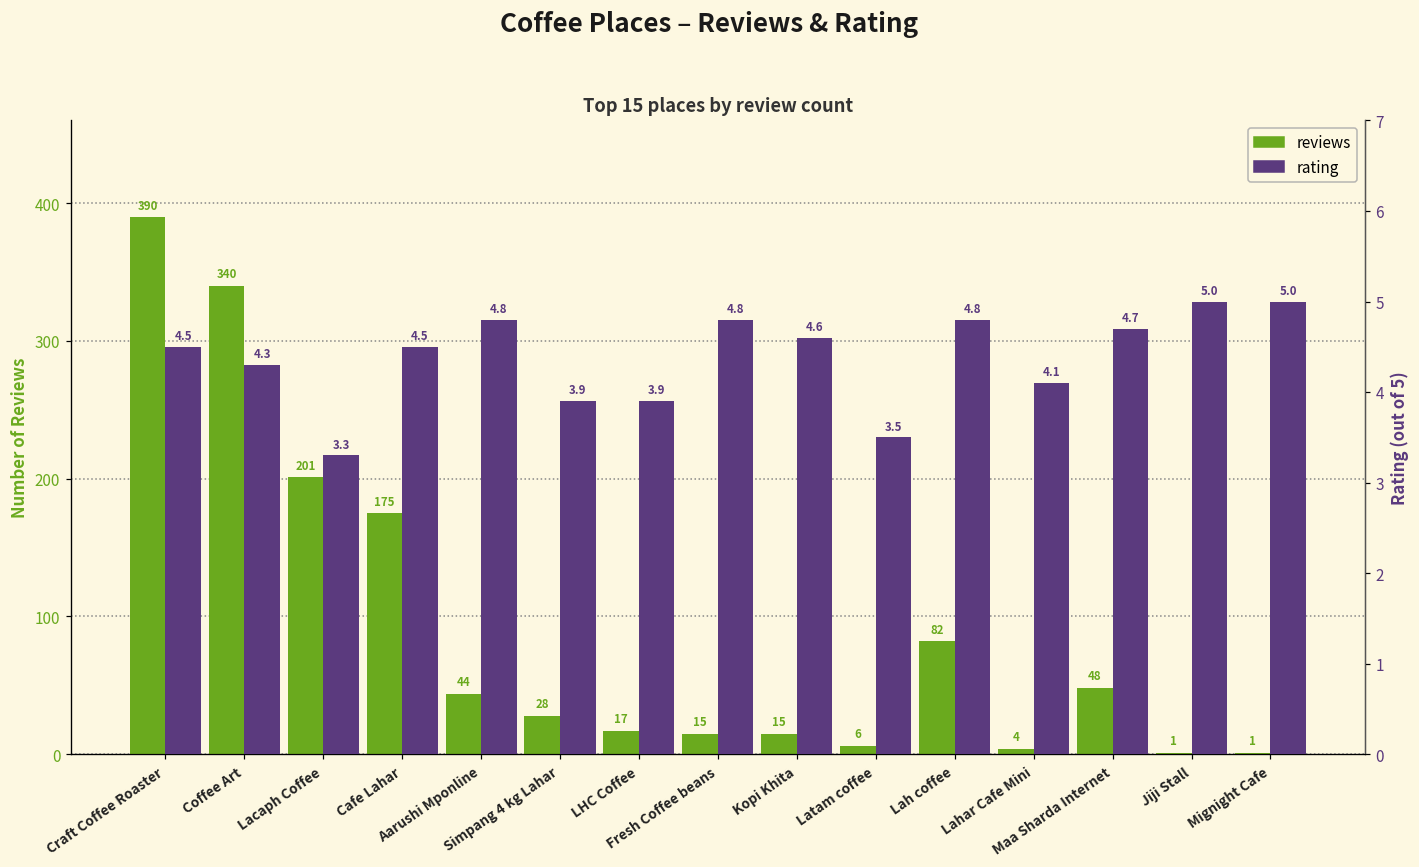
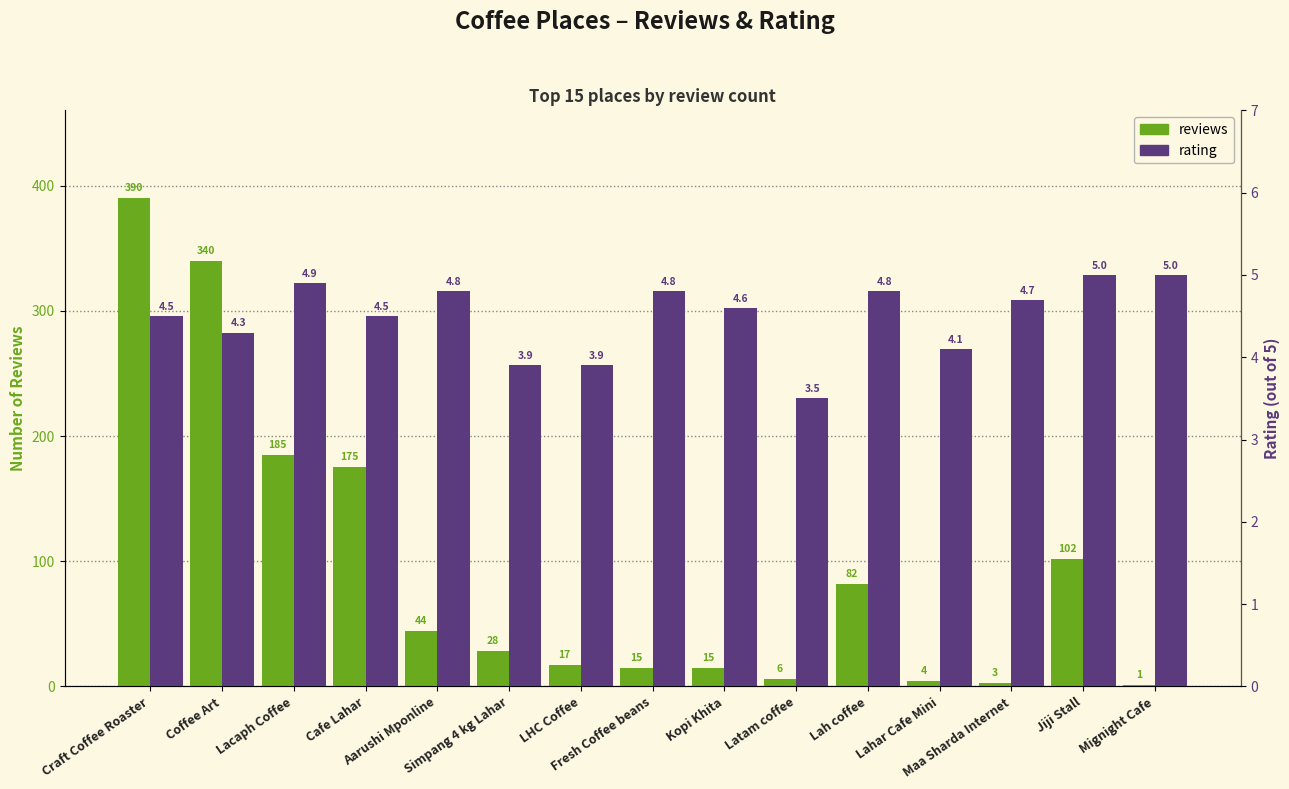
  {
    "reviews": {
      "Craft Coffee Roaster": 390,
      "Coffee Art": 340,
-     "Lacaph Coffee": 201,
+     "Lacaph Coffee": 185,
      "Cafe Lahar": 175,
      "Aarushi Mponline": 44,
      "Simpang 4 kg Lahar": 28,
      "LHC Coffee": 17,
      "Fresh Coffee beans": 15,
      "Kopi Khita": 15,
      "Latam coffee": 6,
      "Lah coffee": 82,
      "Lahar Cafe Mini": 4,
-     "Maa Sharda Internet": 48,
-     "Jiji Stall": 1,
+     "Maa Sharda Internet": 3,
+     "Jiji Stall": 102,
      "Mignight Cafe": 1
    },
    "rating": {
      "Craft Coffee Roaster": 4.5,
      "Coffee Art": 4.3,
-     "Lacaph Coffee": 3.3,
+     "Lacaph Coffee": 4.9,
      "Cafe Lahar": 4.5,
      "Aarushi Mponline": 4.8,
      "Simpang 4 kg Lahar": 3.9,
      "LHC Coffee": 3.9,
      "Fresh Coffee beans": 4.8,
      "Kopi Khita": 4.6,
      "Latam coffee": 3.5,
      "Lah coffee": 4.8,
      "Lahar Cafe Mini": 4.1,
      "Maa Sharda Internet": 4.7,
      "Jiji Stall": 5.0,
      "Mignight Cafe": 5.0
    }
  }
